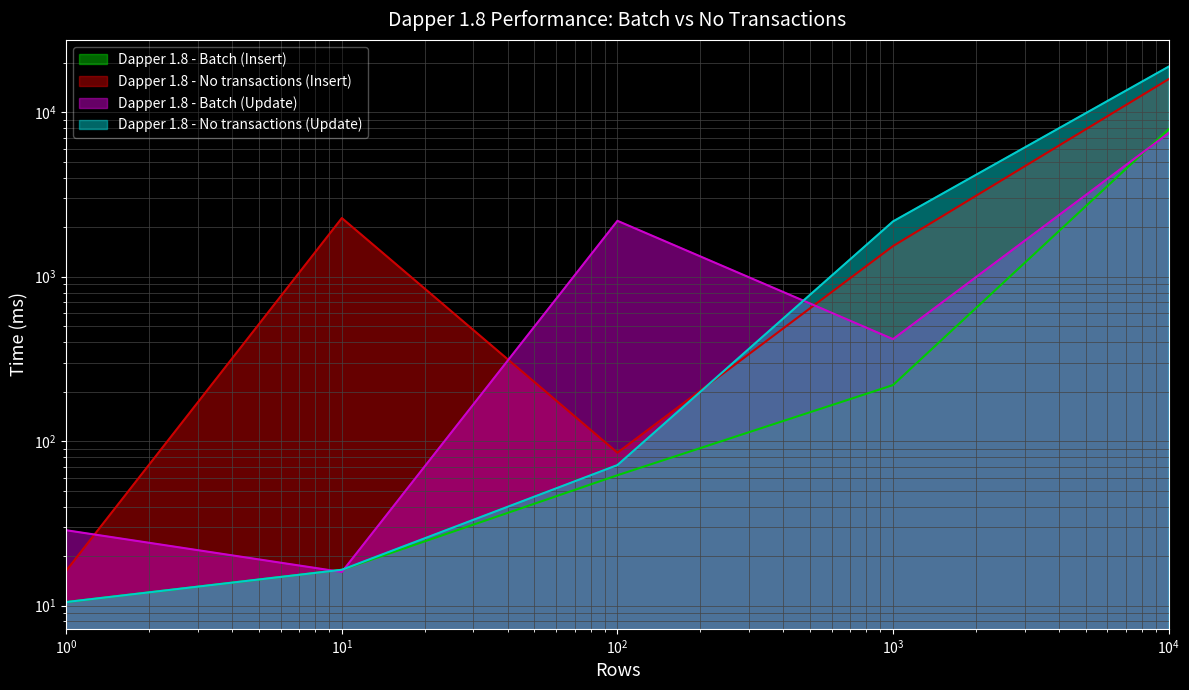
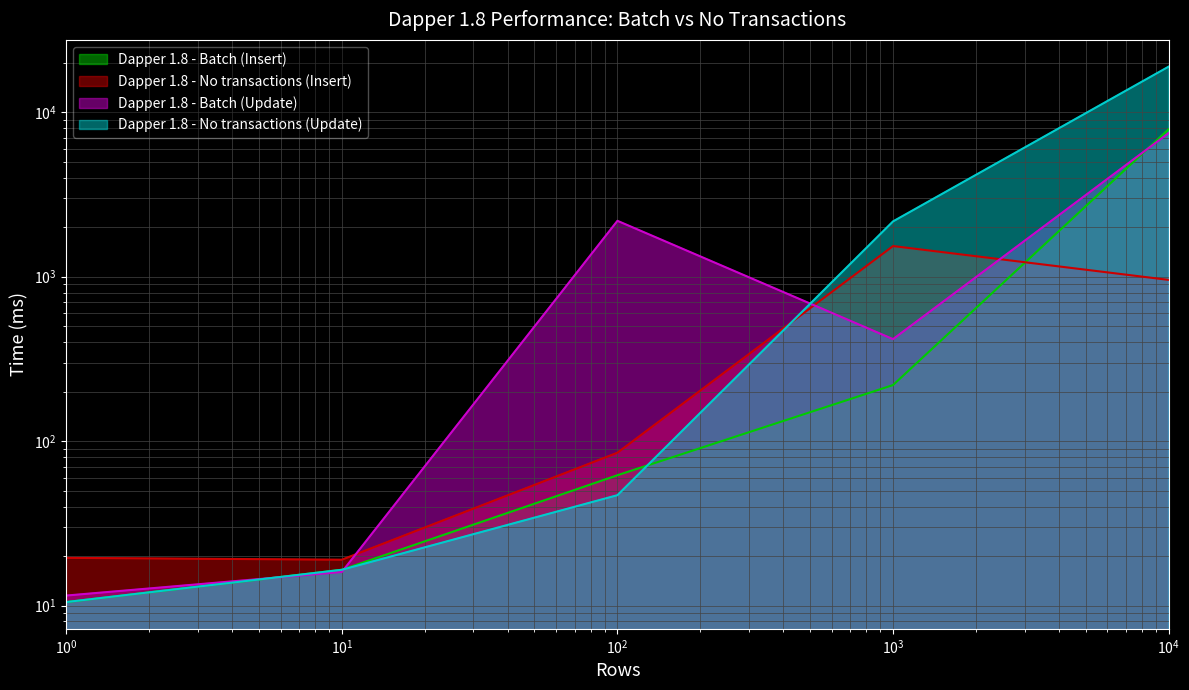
  {
    "Dapper 1.8 - Batch (Insert)": {
      "10^2": 62,
      "10^3": 220,
      "10^4": 8000
    },
    "Dapper 1.8 - No transactions (Insert)": {
-     "10^0": 16,
-     "10^1": 2300,
+     "10^0": 20,
+     "10^1": 19,
      "10^2": 90,
      "10^3": 1500,
-     "10^4": 16000
+     "10^4": 1000
    },
    "Dapper 1.8 - Batch (Update)": {
-     "10^0": 29,
+     "10^0": 12,
      "10^2": 2200,
      "10^3": 420,
      "10^4": 7000
    },
    "Dapper 1.8 - No transactions (Update)": {
-     "10^2": 70,
+     "10^2": 47,
      "10^3": 2200,
      "10^4": 19000
    }
  }
